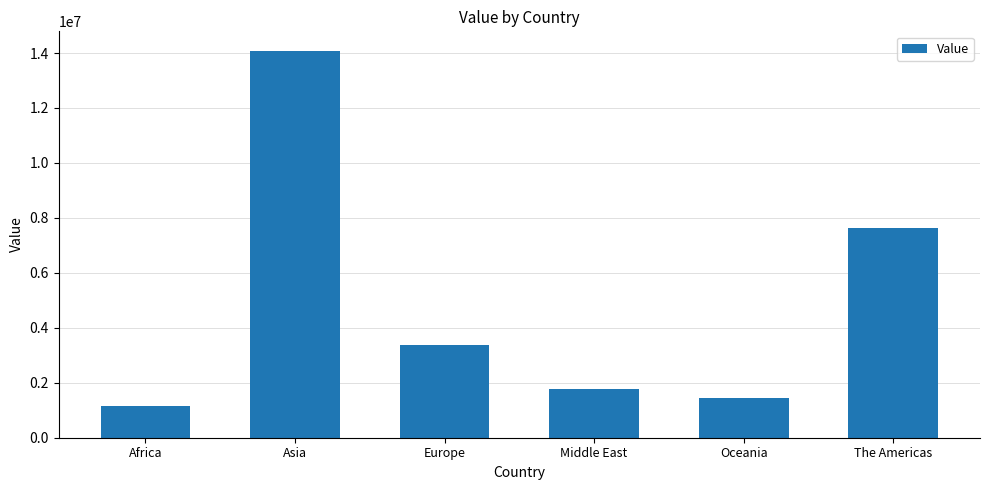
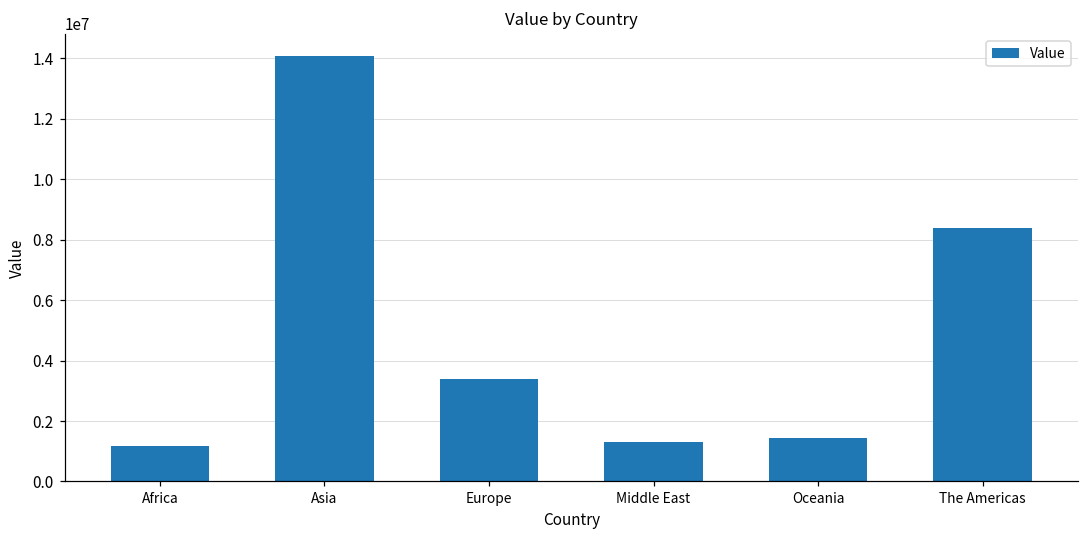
  {
    "Africa": 1200000,
    "Asia": 14100000,
    "Europe": 3400000,
-   "Middle East": 1800000,
+   "Middle East": 1300000,
    "Oceania": 1400000,
-   "The Americas": 7600000
+   "The Americas": 8400000
  }
